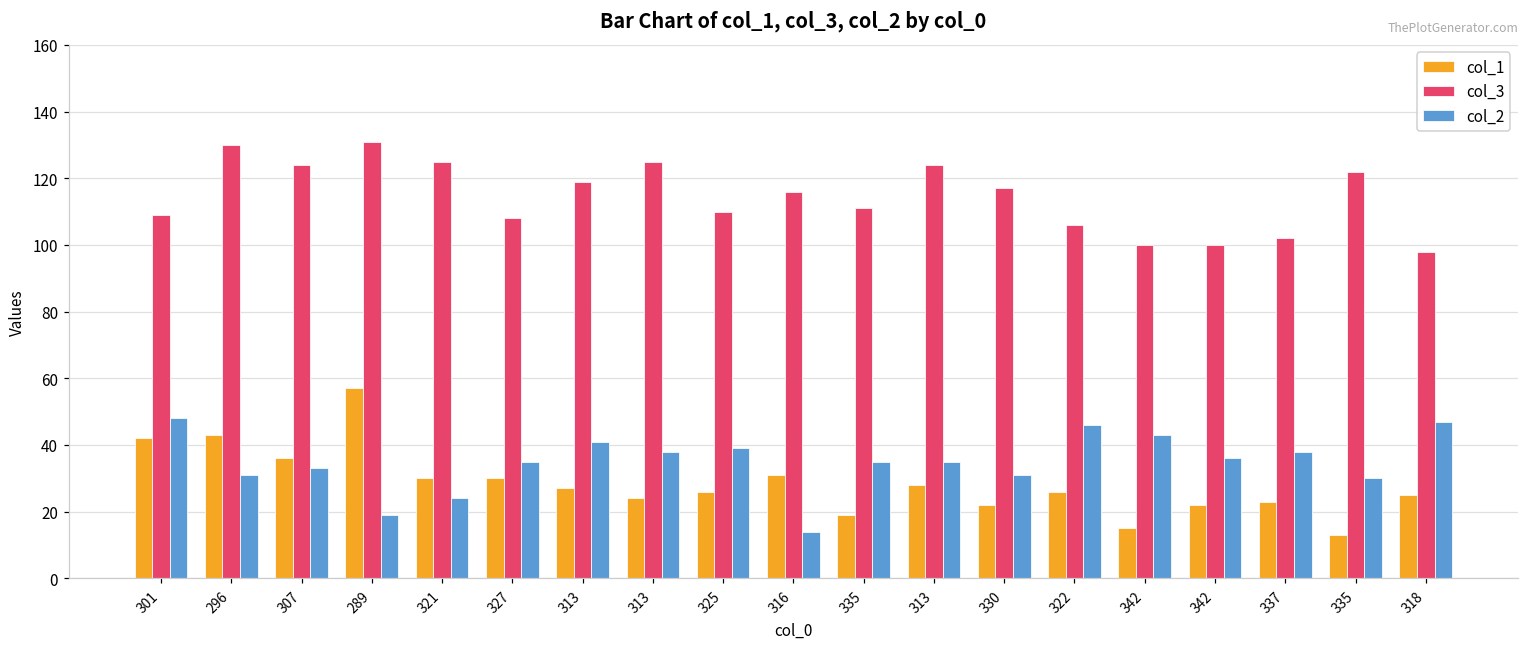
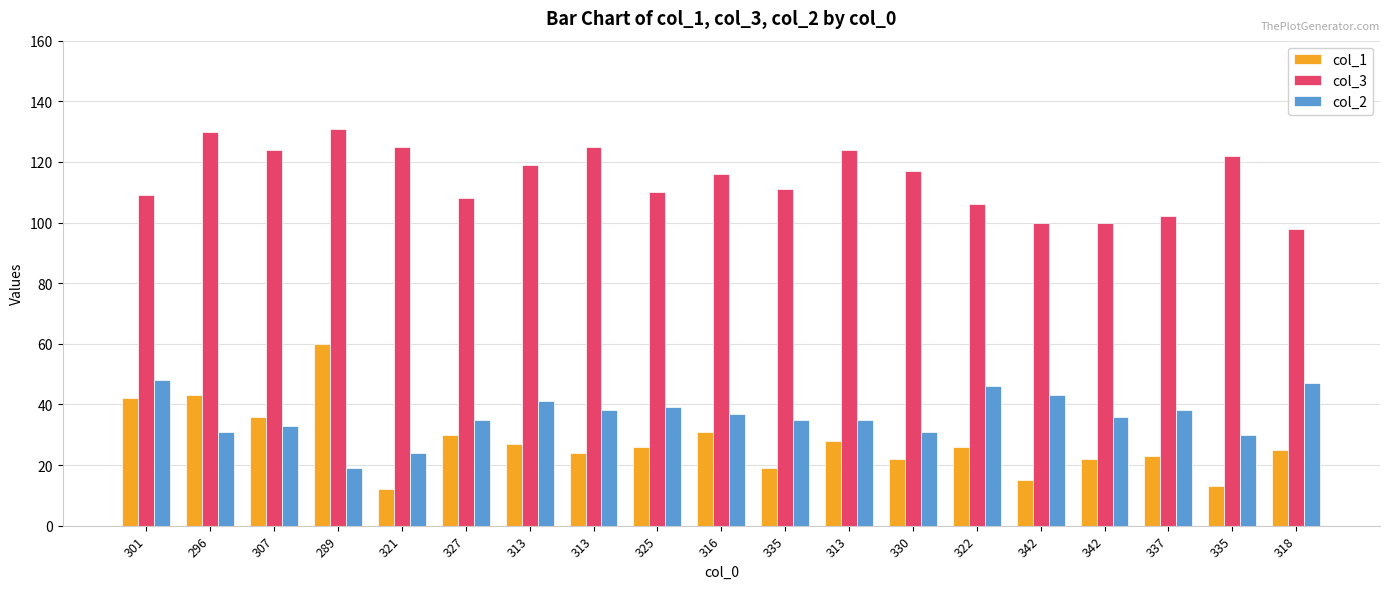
  {
    "col_1": {
      "301": 42,
      "296": 43,
      "307": 36,
-     "289": 57,
-     "321": 30,
+     "289": 60,
+     "321": 12,
      "327": 30,
      "325": 26,
      "316": 31,
      "330": 22,
      "322": 26,
      "337": 23,
      "318": 25
    },
    "col_3": {
      "301": 109,
      "296": 130,
      "307": 124,
      "289": 131,
      "321": 125,
      "327": 108,
      "325": 110,
      "316": 116,
      "330": 117,
      "322": 106,
      "337": 102,
      "318": 98
    },
    "col_2": {
      "301": 48,
      "296": 31,
      "307": 33,
      "289": 19,
      "321": 24,
      "327": 35,
      "325": 39,
-     "316": 14,
+     "316": 37,
      "330": 31,
      "322": 46,
      "337": 38,
      "318": 47
    }
  }
